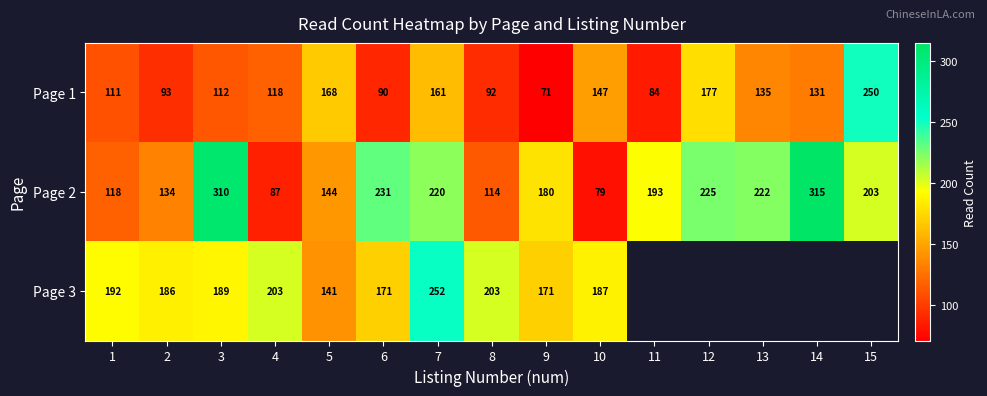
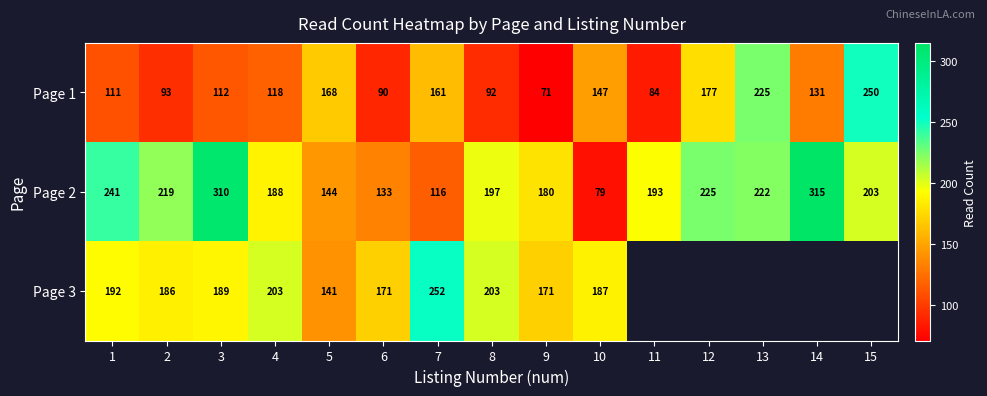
  {
    "Page 1": {
      "1": 111,
      "2": 93,
      "3": 112,
      "4": 118,
      "5": 168,
      "6": 90,
      "7": 161,
      "8": 92,
      "9": 71,
      "10": 147,
      "11": 84,
      "12": 177,
-     "13": 135,
+     "13": 225,
      "14": 131,
      "15": 250
    },
    "Page 2": {
-     "1": 118,
-     "2": 134,
+     "1": 241,
+     "2": 219,
      "3": 310,
-     "4": 87,
+     "4": 188,
      "5": 144,
-     "6": 231,
-     "7": 220,
-     "8": 114,
+     "6": 133,
+     "7": 116,
+     "8": 197,
      "9": 180,
      "10": 79,
      "11": 193,
      "12": 225,
      "13": 222,
      "14": 315,
      "15": 203
    },
    "Page 3": {
      "1": 192,
      "2": 186,
      "3": 189,
      "4": 203,
      "5": 141,
      "6": 171,
      "7": 252,
      "8": 203,
      "9": 171,
      "10": 187
    }
  }
